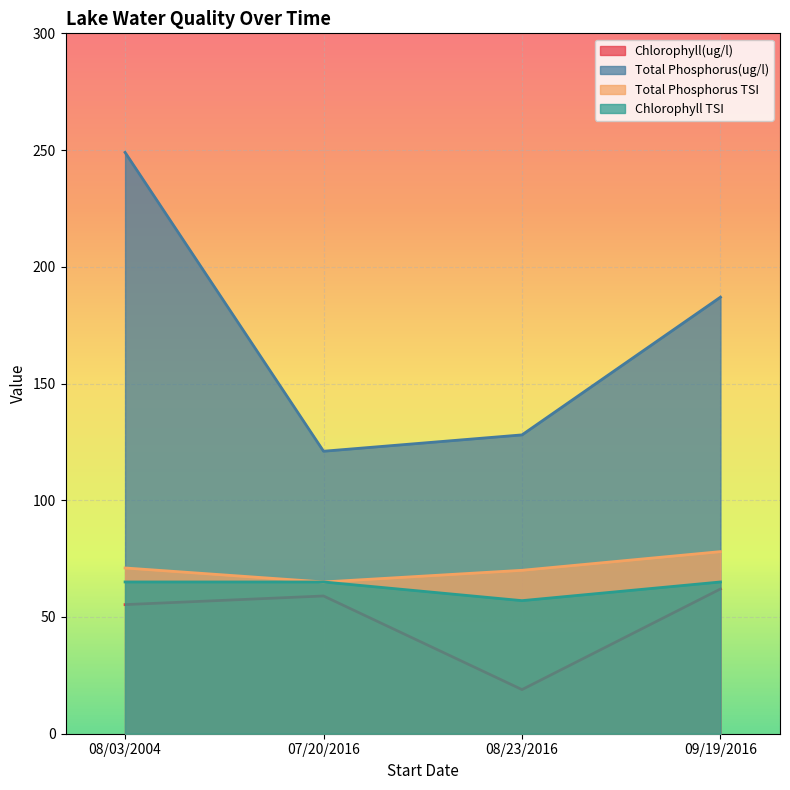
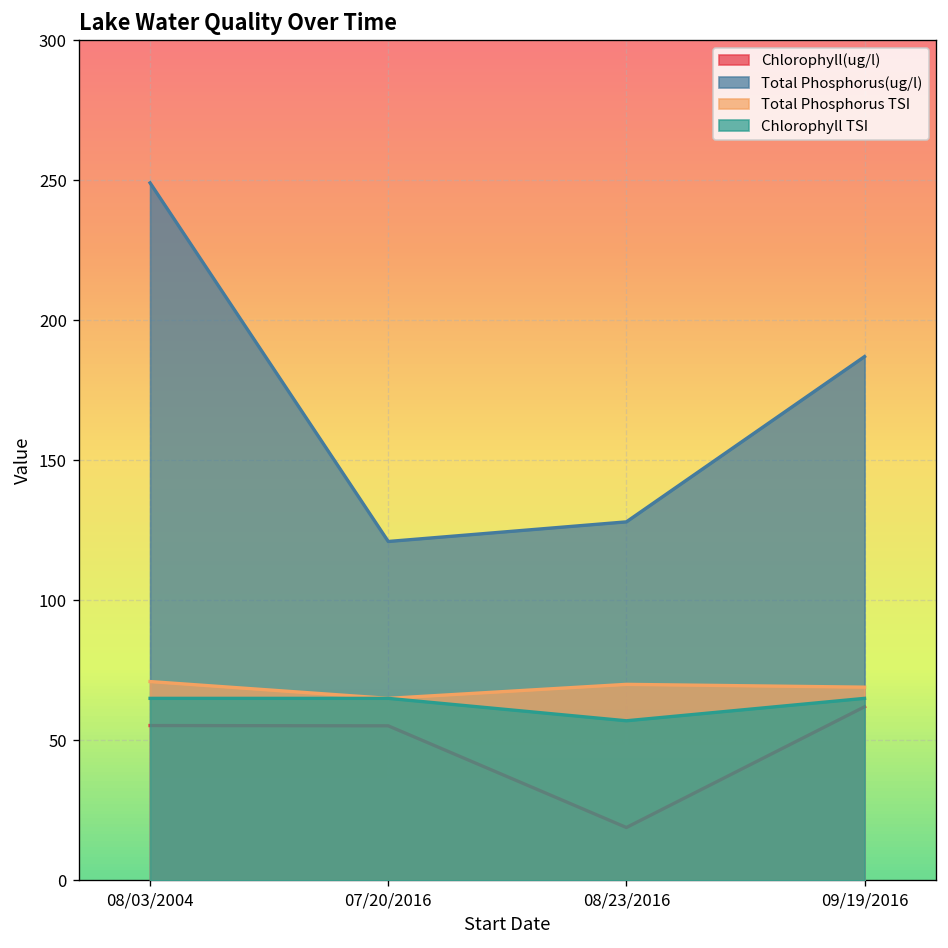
  {
    "Chlorophyll(ug/l)": {
      "08/03/2004": 55,
-     "07/20/2016": 59,
+     "07/20/2016": 55,
      "08/23/2016": 19,
      "09/19/2016": 62
    },
    "Total Phosphorus TSI": {
      "08/03/2004": 71,
      "08/23/2016": 70,
-     "09/19/2016": 78
+     "09/19/2016": 69
    }
  }
